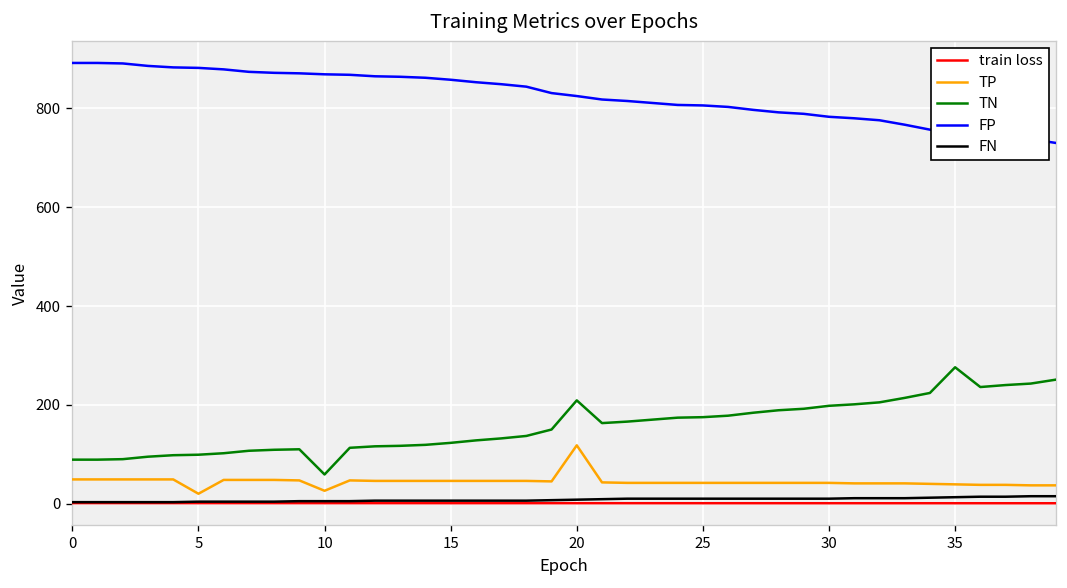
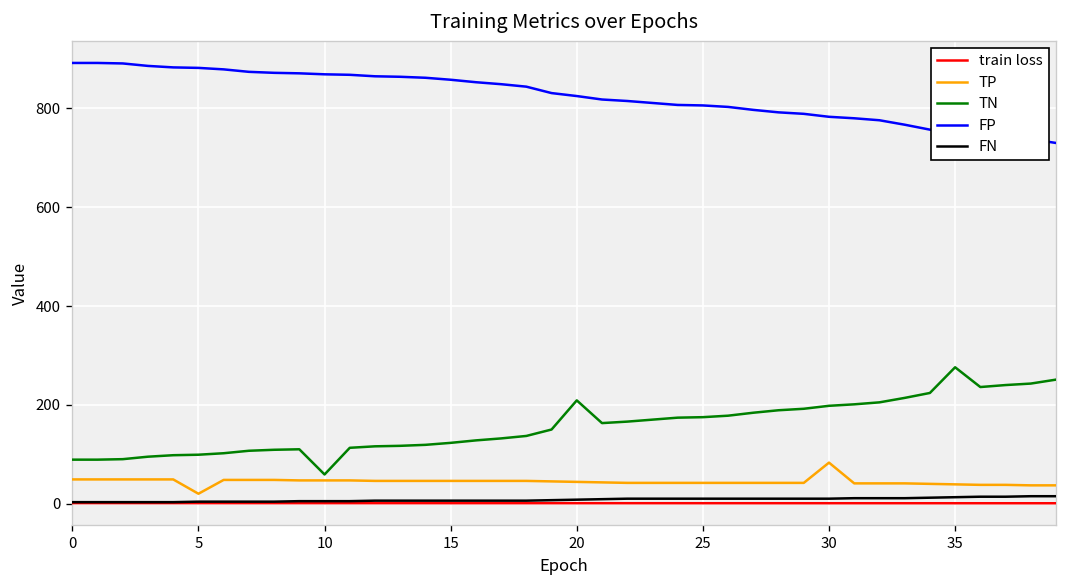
  {
    "train loss": {
      "20": 0,
      "25": 0,
      "30": 0,
      "35": 0
    },
    "TP": {
      "0": 50,
      "5": 20,
-     "10": 30,
+     "10": 50,
      "15": 50,
-     "20": 120,
+     "20": 40,
      "25": 40,
-     "30": 40,
+     "30": 80,
      "35": 40
    },
    "TN": {
      "0": 90,
      "5": 100,
      "10": 60,
      "15": 120,
      "20": 210,
      "25": 180,
      "30": 200,
      "35": 280
    },
    "FP": {
      "0": 890,
      "5": 880,
      "10": 870,
      "15": 860,
      "20": 830,
      "25": 810,
      "30": 780
    },
    "FN": {
      "20": 10,
      "25": 10,
      "30": 10,
      "35": 10
    }
  }
